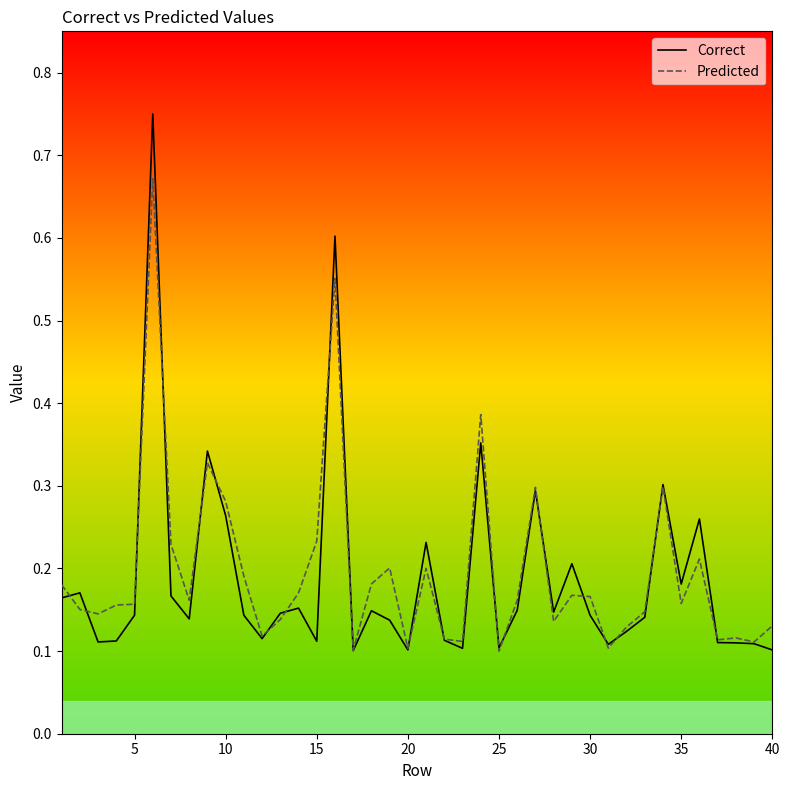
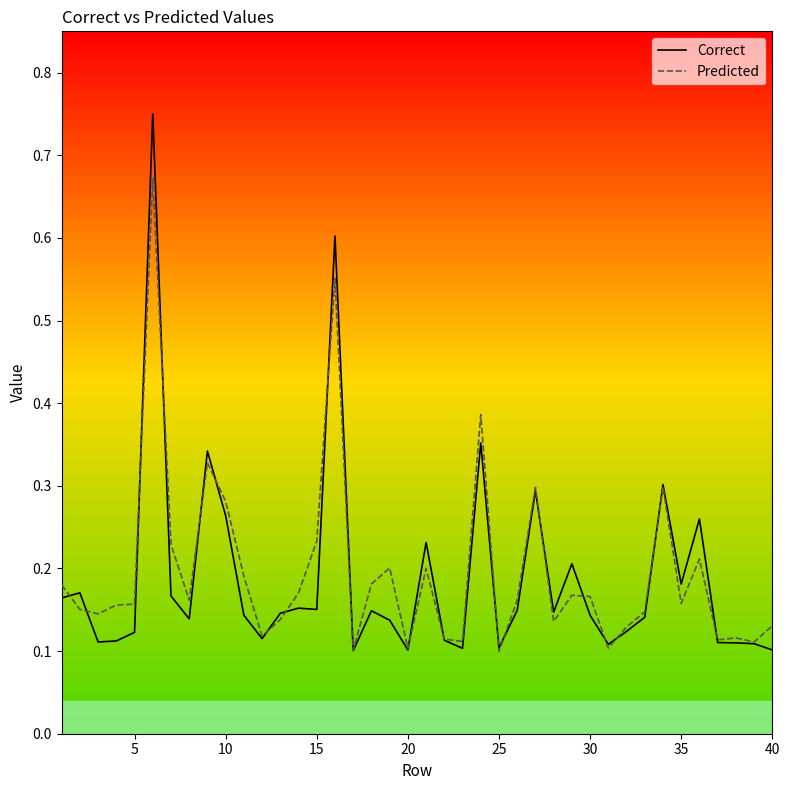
  {
    "Correct": {
-     "5": 0.14,
+     "5": 0.12,
      "10": 0.26,
-     "15": 0.11,
+     "15": 0.15,
      "25": 0.10,
      "30": 0.14,
      "35": 0.18,
      "40": 0.10
    },
    "Predicted": {
      "5": 0.16,
      "10": 0.28,
      "15": 0.23,
      "25": 0.10,
      "30": 0.17,
      "35": 0.16,
      "40": 0.13
    }
  }
